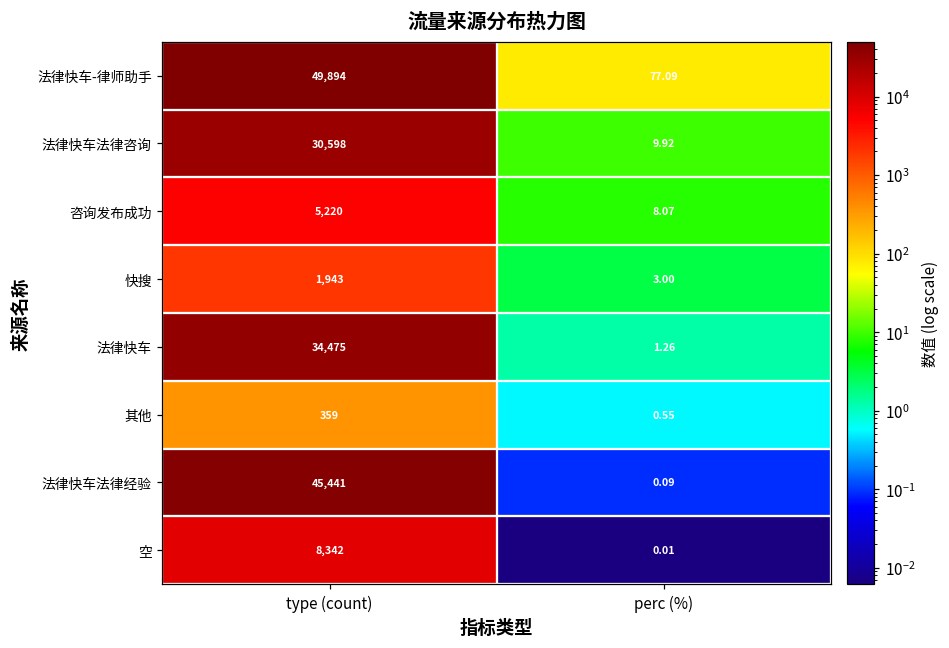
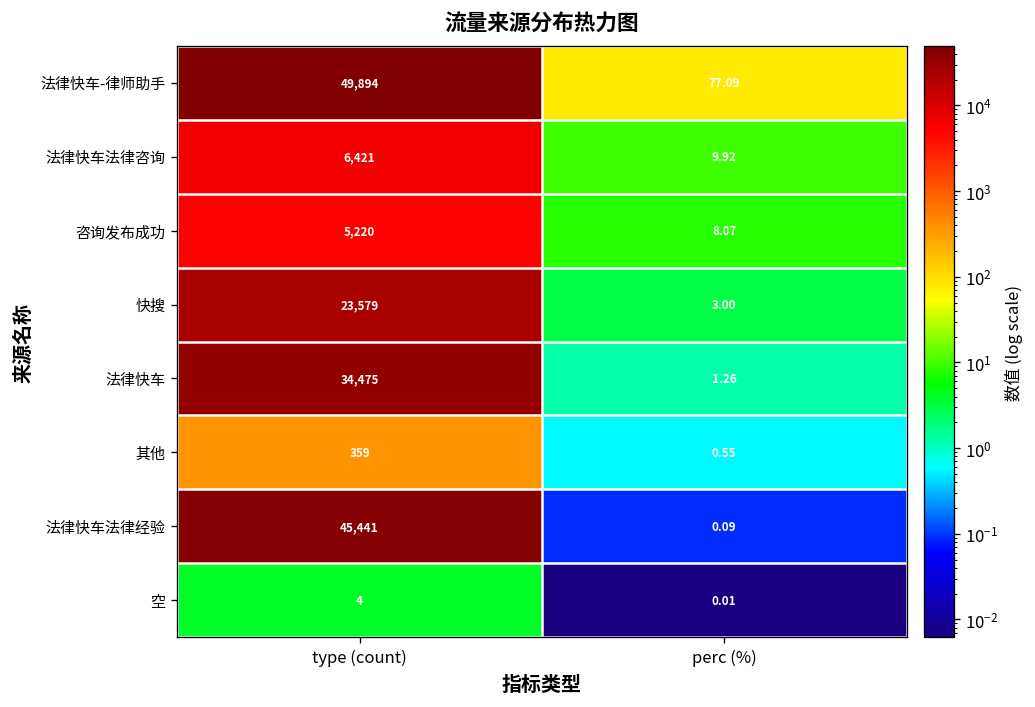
  {
    "法律快车-律师助手": {
      "type (count)": "49,894",
      "perc (%)": "77.09"
    },
    "法律快车法律咨询": {
-     "type (count)": "30,598",
+     "type (count)": "6,421",
      "perc (%)": "9.92"
    },
    "咨询发布成功": {
      "type (count)": "5,220",
      "perc (%)": "8.07"
    },
    "快搜": {
-     "type (count)": "1,943",
+     "type (count)": "23,579",
      "perc (%)": "3.00"
    },
    "法律快车": {
      "type (count)": "34,475",
      "perc (%)": "1.26"
    },
    "其他": {
      "type (count)": "359",
      "perc (%)": "0.55"
    },
    "法律快车法律经验": {
      "type (count)": "45,441",
      "perc (%)": "0.09"
    },
    "空": {
-     "type (count)": "8,342",
+     "type (count)": "4",
      "perc (%)": "0.01"
    }
  }
